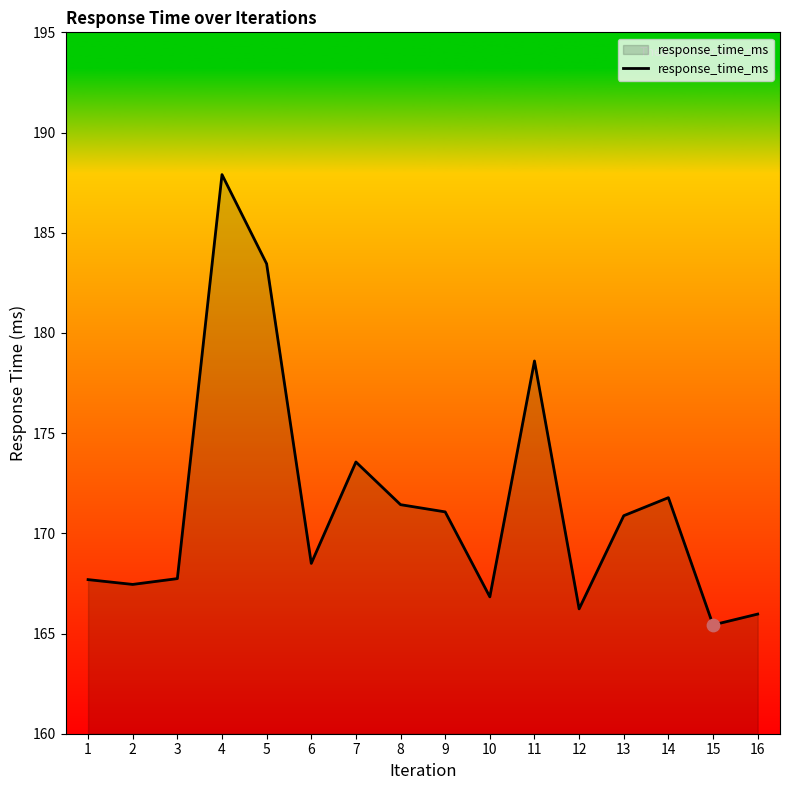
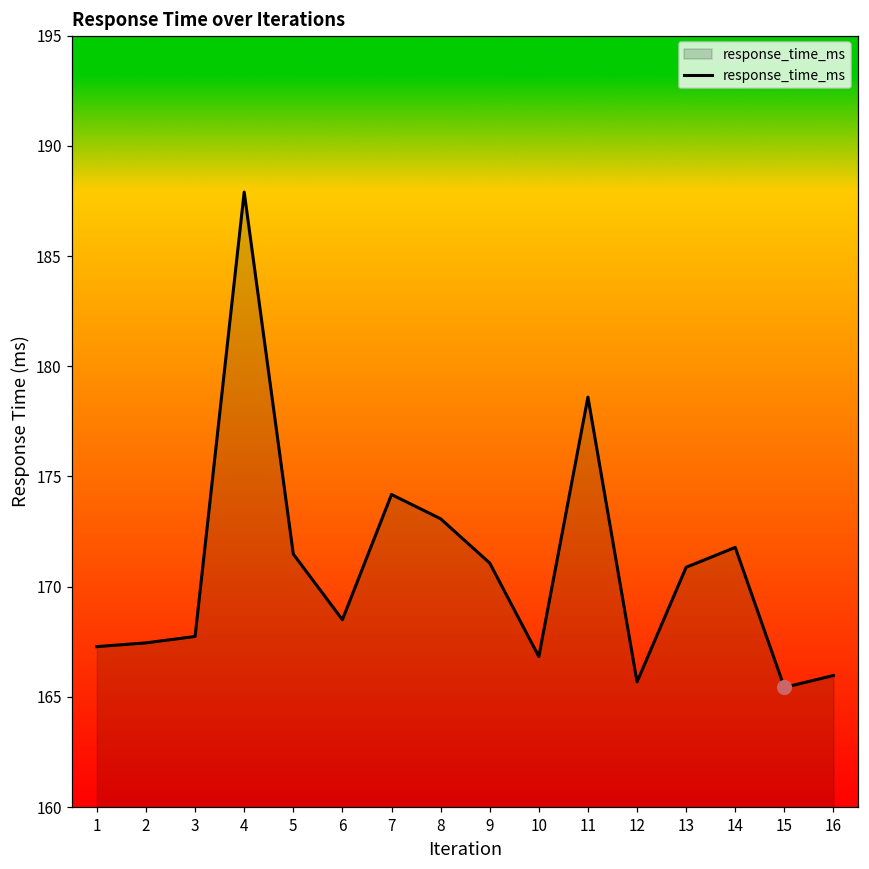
  {
    "response_time_ms": {
-     "1": 167.7,
+     "1": 167.3,
      "2": 167.5,
      "3": 167.7,
      "4": 187.9,
-     "5": 183.5,
+     "5": 171.5,
      "6": 168.5,
-     "7": 173.6,
-     "8": 171.4,
+     "7": 174.2,
+     "8": 173.1,
      "9": 171.1,
      "10": 166.8,
      "11": 178.6,
-     "12": 166.2,
+     "12": 165.7,
      "13": 170.9,
      "14": 171.8,
      "16": 166.0
    }
  }
